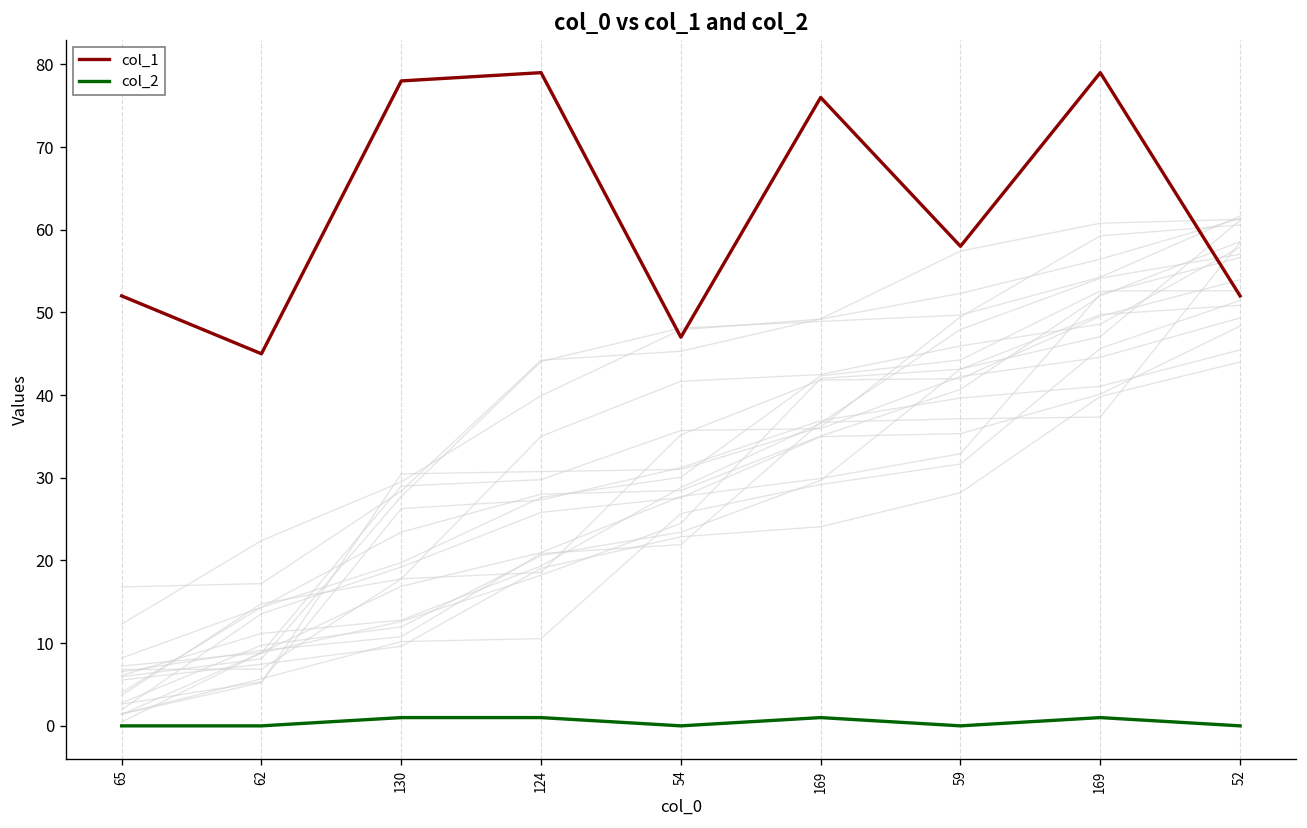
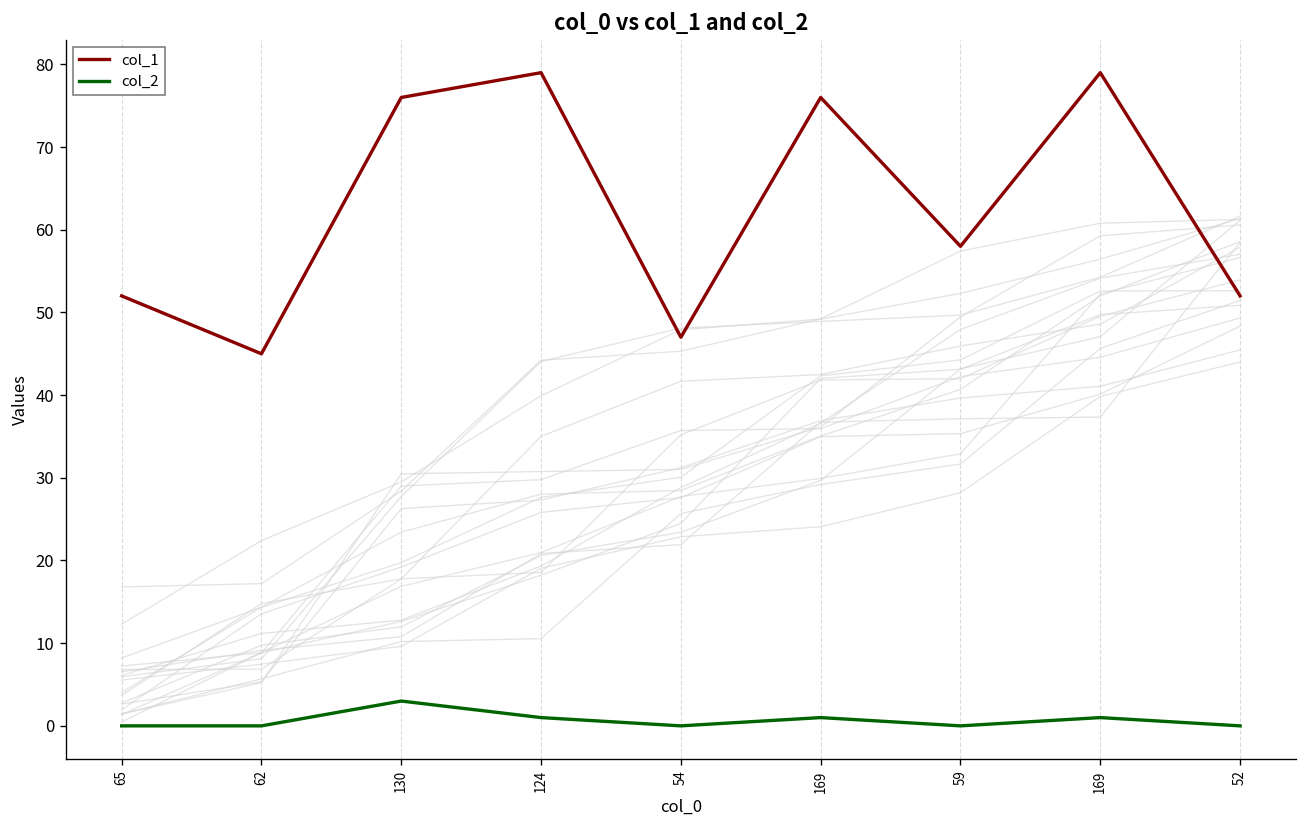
  {
    "col_1": {
      "65": 52,
      "62": 45,
-     "130": 78,
+     "130": 76,
      "124": 79,
      "54": 47,
      "59": 58,
      "52": 52
    },
    "col_2": {
      "65": 0,
      "62": 0,
-     "130": 1,
+     "130": 3,
      "124": 1,
      "54": 0,
      "59": 0,
      "52": 0
    }
  }
